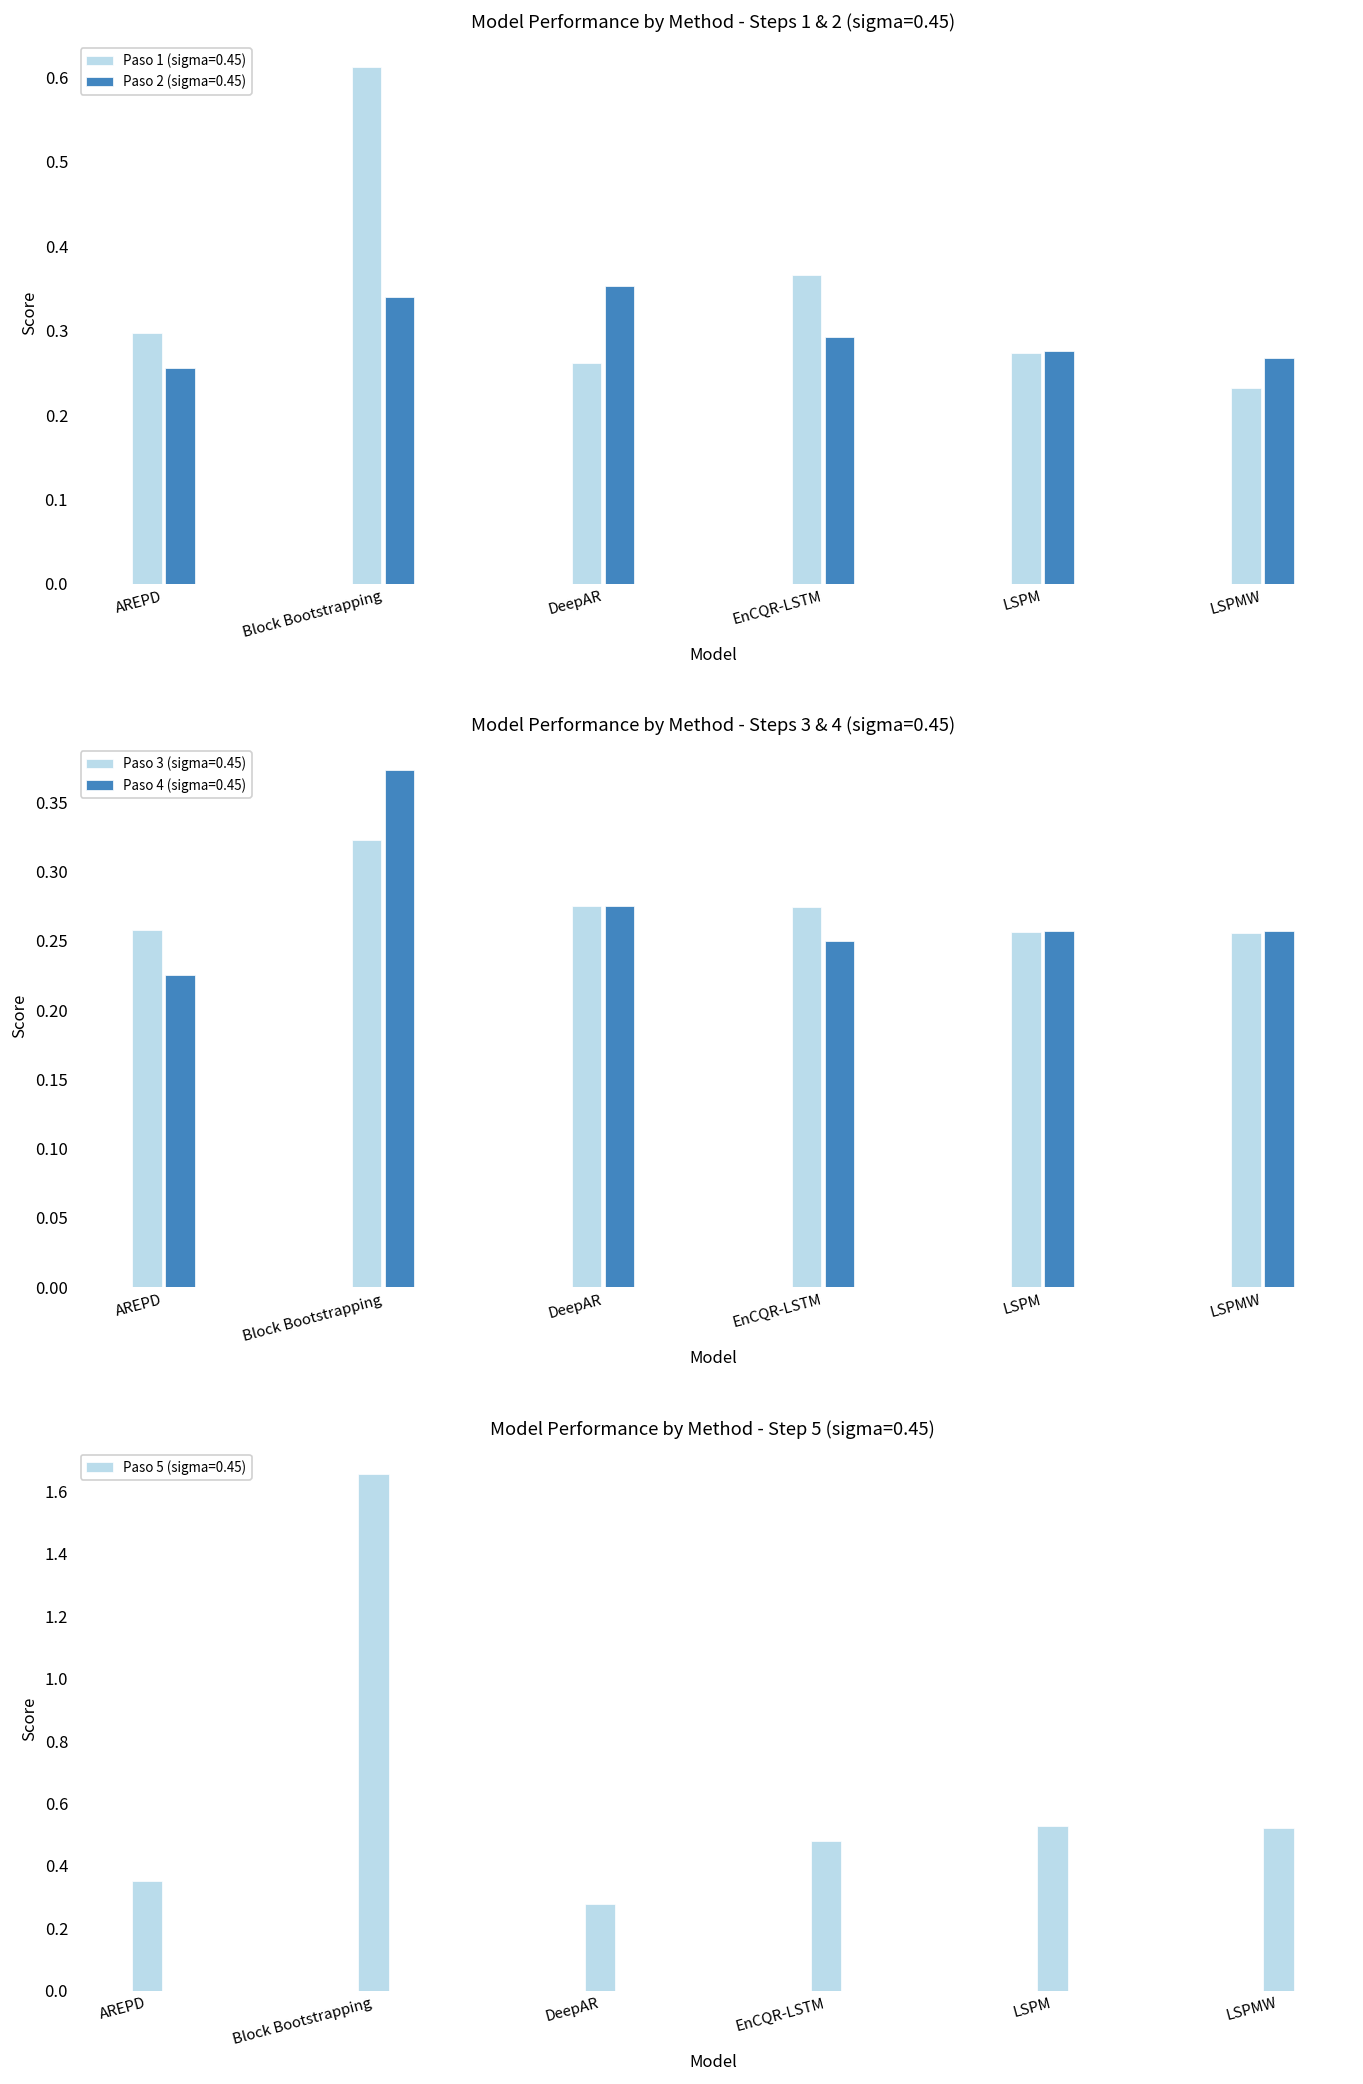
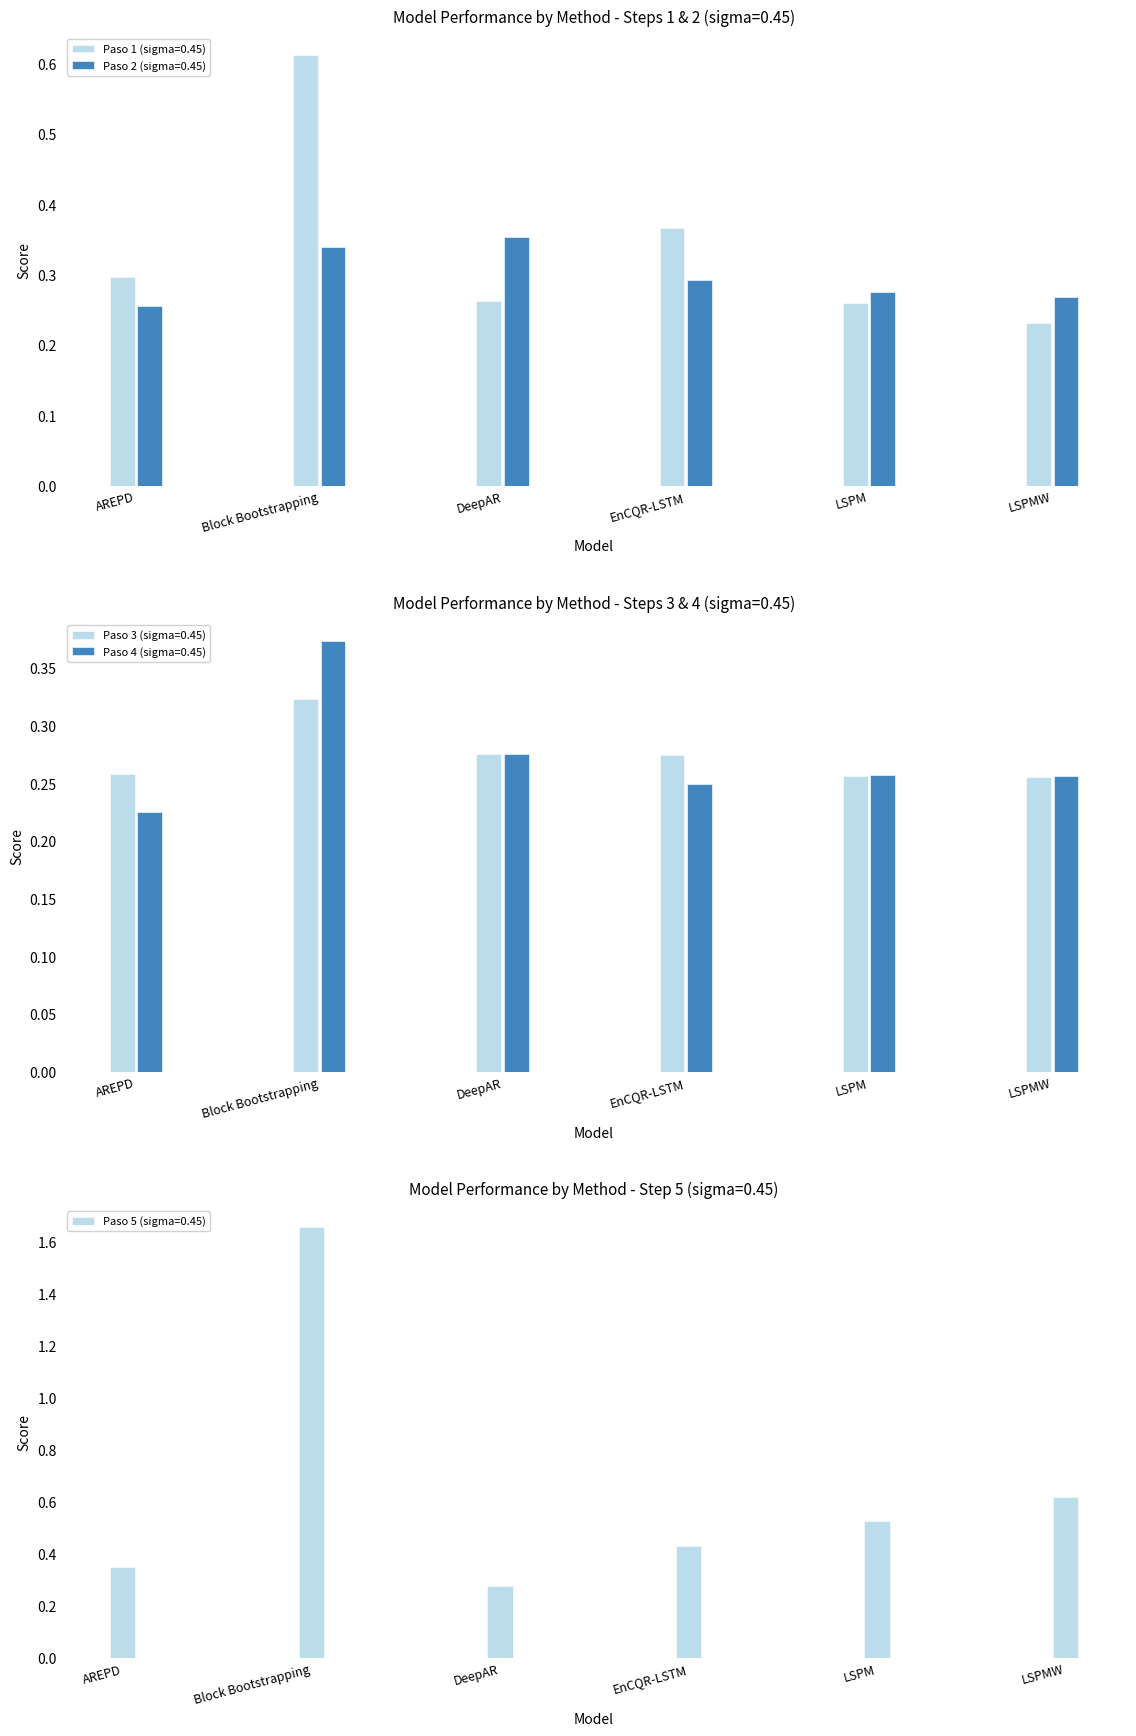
  {
    "Model Performance by Method - Steps 1 & 2 (sigma=0.45)": {
      "Paso 1 (sigma=0.45)": {
        "AREPD": 0.30,
        "Block Bootstrapping": 0.61,
        "DeepAR": 0.26,
        "EnCQR-LSTM": 0.37,
-       "LSPM": 0.27,
+       "LSPM": 0.26,
        "LSPMW": 0.23
      },
      "Paso 2 (sigma=0.45)": {
        "AREPD": 0.26,
        "Block Bootstrapping": 0.34,
        "DeepAR": 0.35,
        "EnCQR-LSTM": 0.29,
        "LSPM": 0.28,
        "LSPMW": 0.27
      }
    },
    "Model Performance by Method - Steps 3 & 4 (sigma=0.45)": {
      "Paso 3 (sigma=0.45)": {
        "AREPD": 0.258,
        "Block Bootstrapping": 0.323,
        "DeepAR": 0.275,
        "EnCQR-LSTM": 0.275,
        "LSPM": 0.256,
        "LSPMW": 0.256
      },
      "Paso 4 (sigma=0.45)": {
        "AREPD": 0.226,
        "Block Bootstrapping": 0.373,
        "DeepAR": 0.275,
        "EnCQR-LSTM": 0.250,
        "LSPM": 0.257,
        "LSPMW": 0.257
      }
    },
    "Model Performance by Method - Step 5 (sigma=0.45)": {
      "AREPD": 0.35,
      "Block Bootstrapping": 1.66,
      "DeepAR": 0.28,
-     "EnCQR-LSTM": 0.48,
+     "EnCQR-LSTM": 0.43,
      "LSPM": 0.53,
-     "LSPMW": 0.52
+     "LSPMW": 0.62
    }
  }
